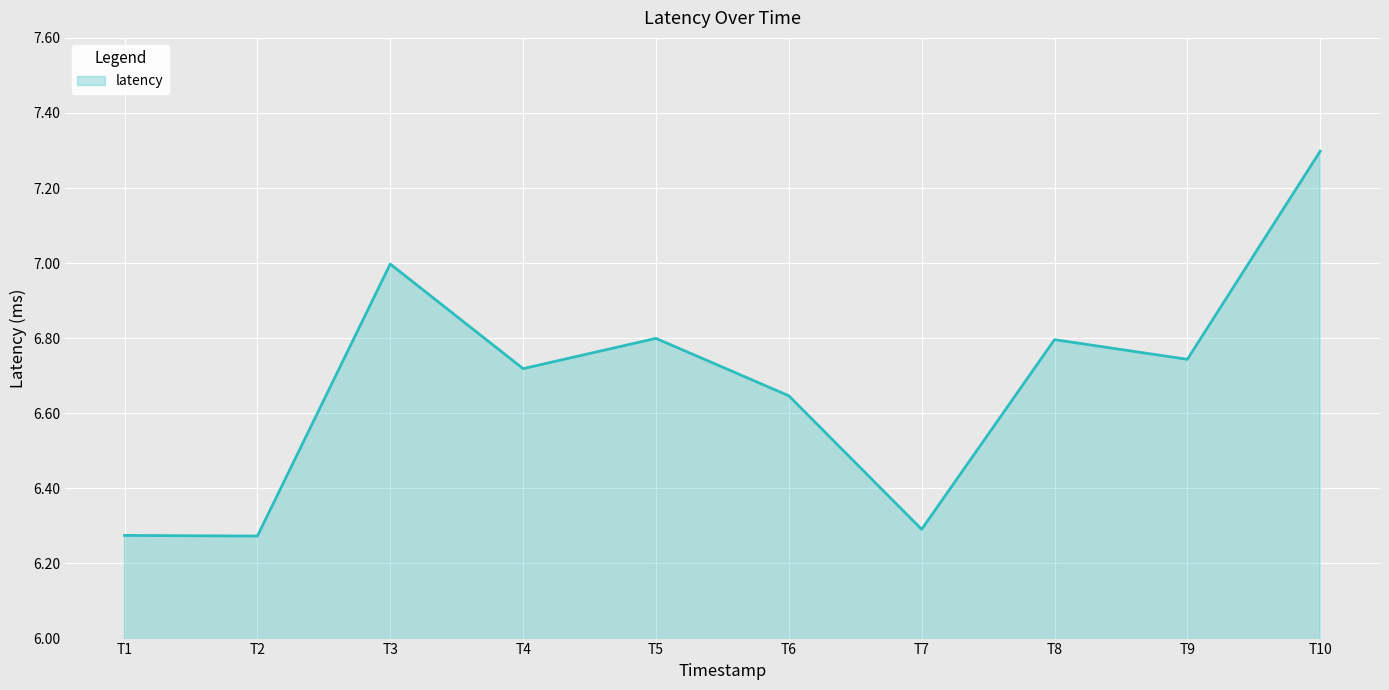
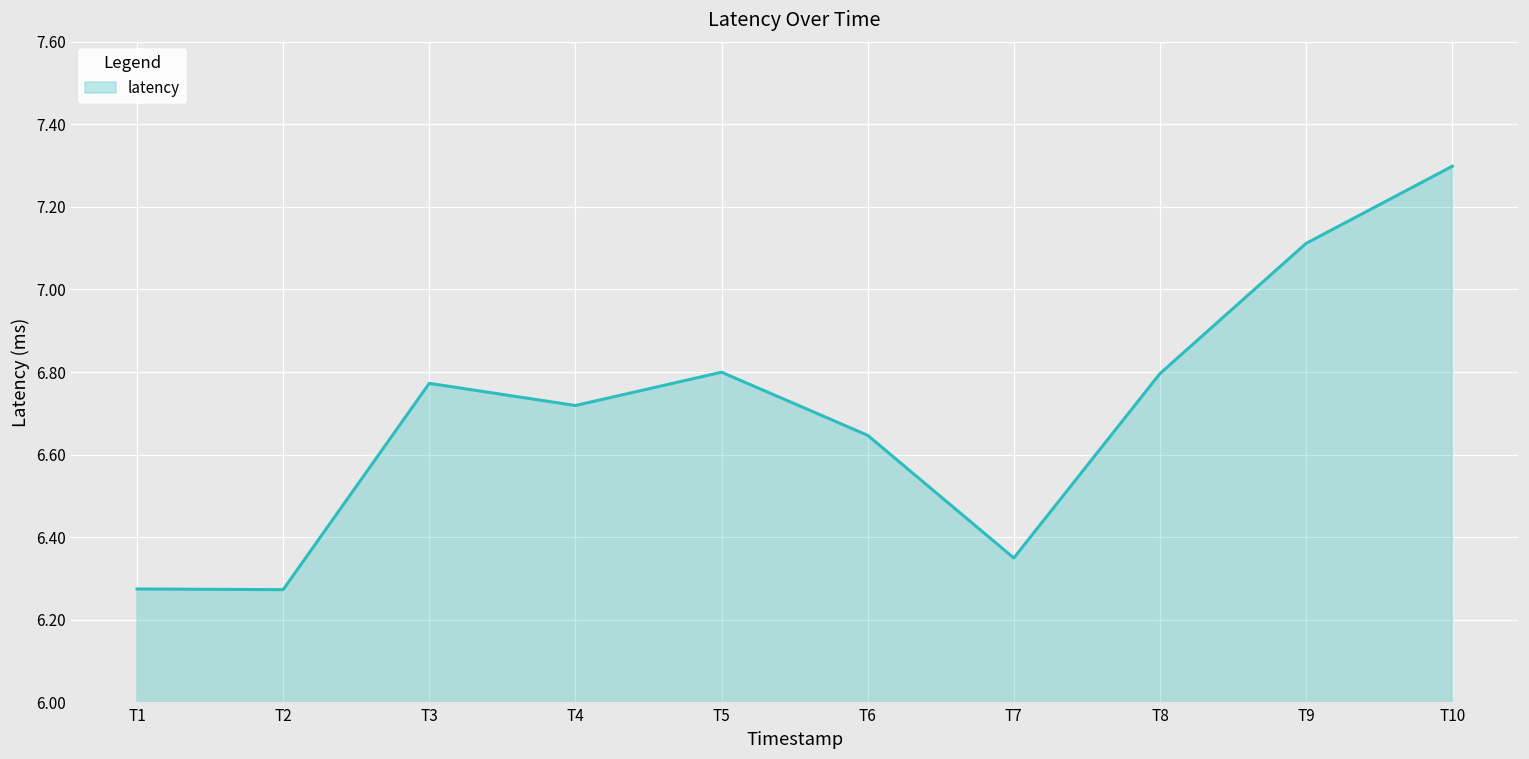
  {
    "T1": 6.27,
    "T2": 6.27,
-   "T3": 7.00,
+   "T3": 6.77,
    "T4": 6.72,
    "T5": 6.80,
    "T6": 6.65,
-   "T7": 6.29,
+   "T7": 6.35,
    "T8": 6.80,
-   "T9": 6.74,
+   "T9": 7.11,
    "T10": 7.30
  }
